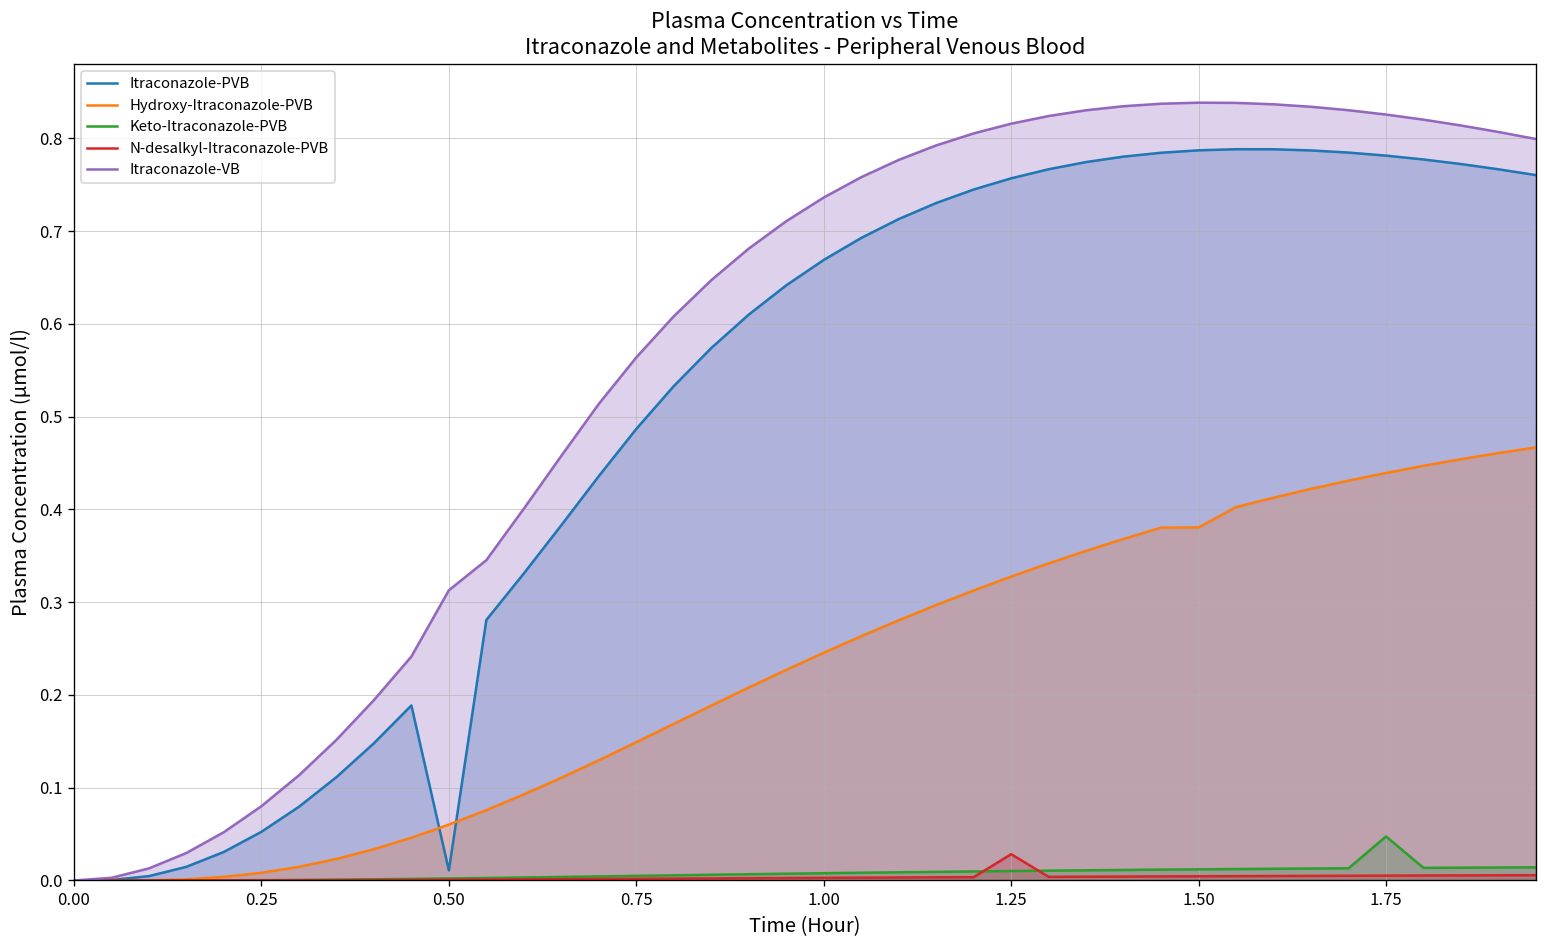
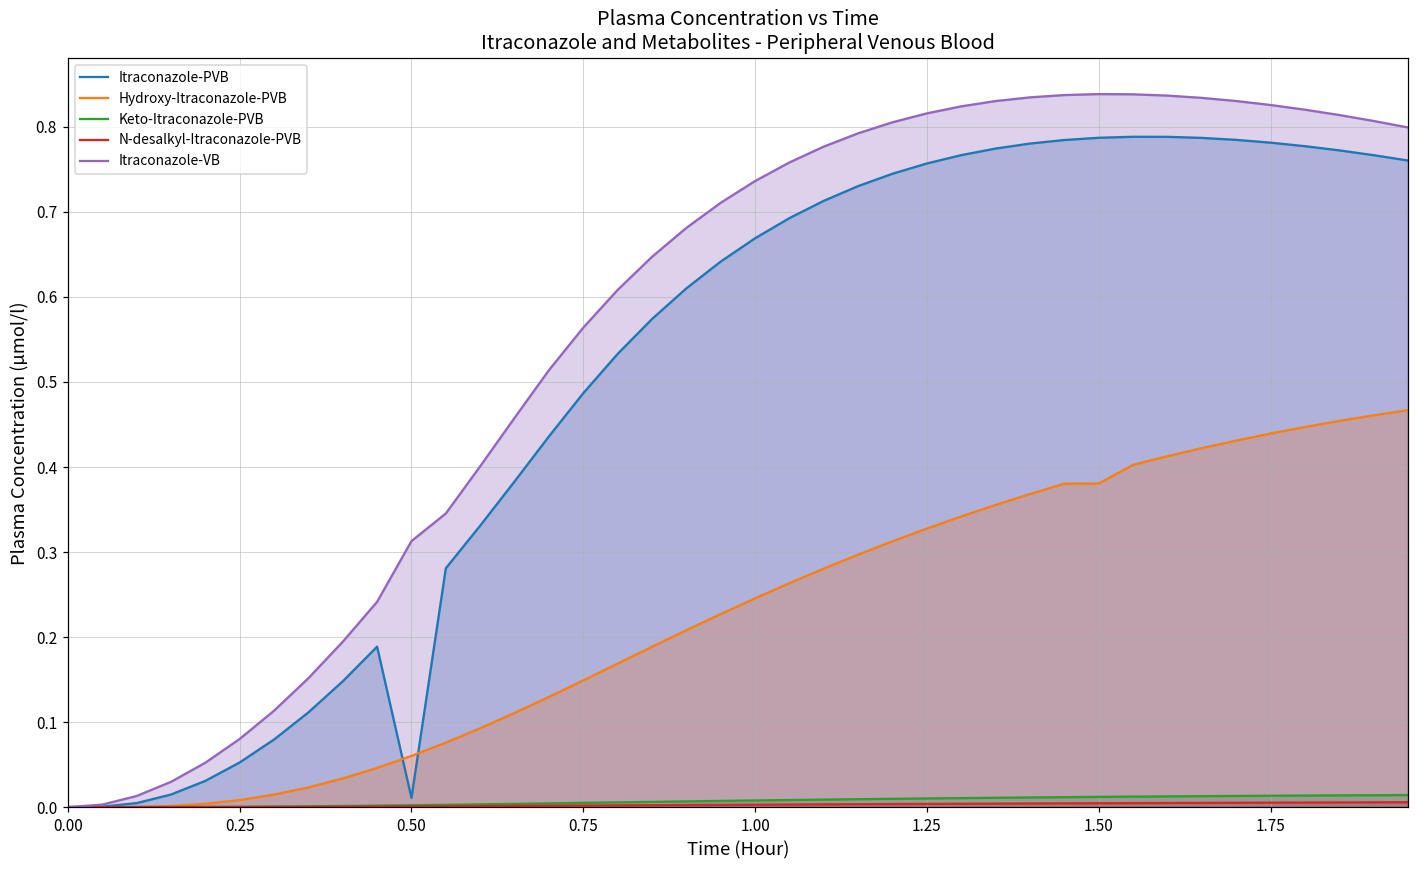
  {
    "Itraconazole-PVB": {
      "0.25": 0.05,
      "0.50": 0.01,
      "0.75": 0.49,
      "1.00": 0.67,
      "1.25": 0.76,
      "1.50": 0.79,
      "1.75": 0.78
    },
    "Hydroxy-Itraconazole-PVB": {
      "0.25": 0.01,
      "0.50": 0.06,
      "0.75": 0.15,
      "1.00": 0.25,
      "1.25": 0.33,
      "1.50": 0.38,
      "1.75": 0.44
    },
    "Keto-Itraconazole-PVB": {
      "1.00": 0.01,
      "1.25": 0.01,
      "1.50": 0.01,
-     "1.75": 0.05
+     "1.75": 0.01
    },
    "N-desalkyl-Itraconazole-PVB": {
      "1.00": 0.00,
-     "1.25": 0.03,
+     "1.25": 0.00,
      "1.50": 0.00,
      "1.75": 0.01
    },
    "Itraconazole-VB": {
      "0.25": 0.08,
      "0.50": 0.31,
      "0.75": 0.56,
      "1.00": 0.74,
      "1.25": 0.82,
      "1.50": 0.84,
      "1.75": 0.83
    }
  }
